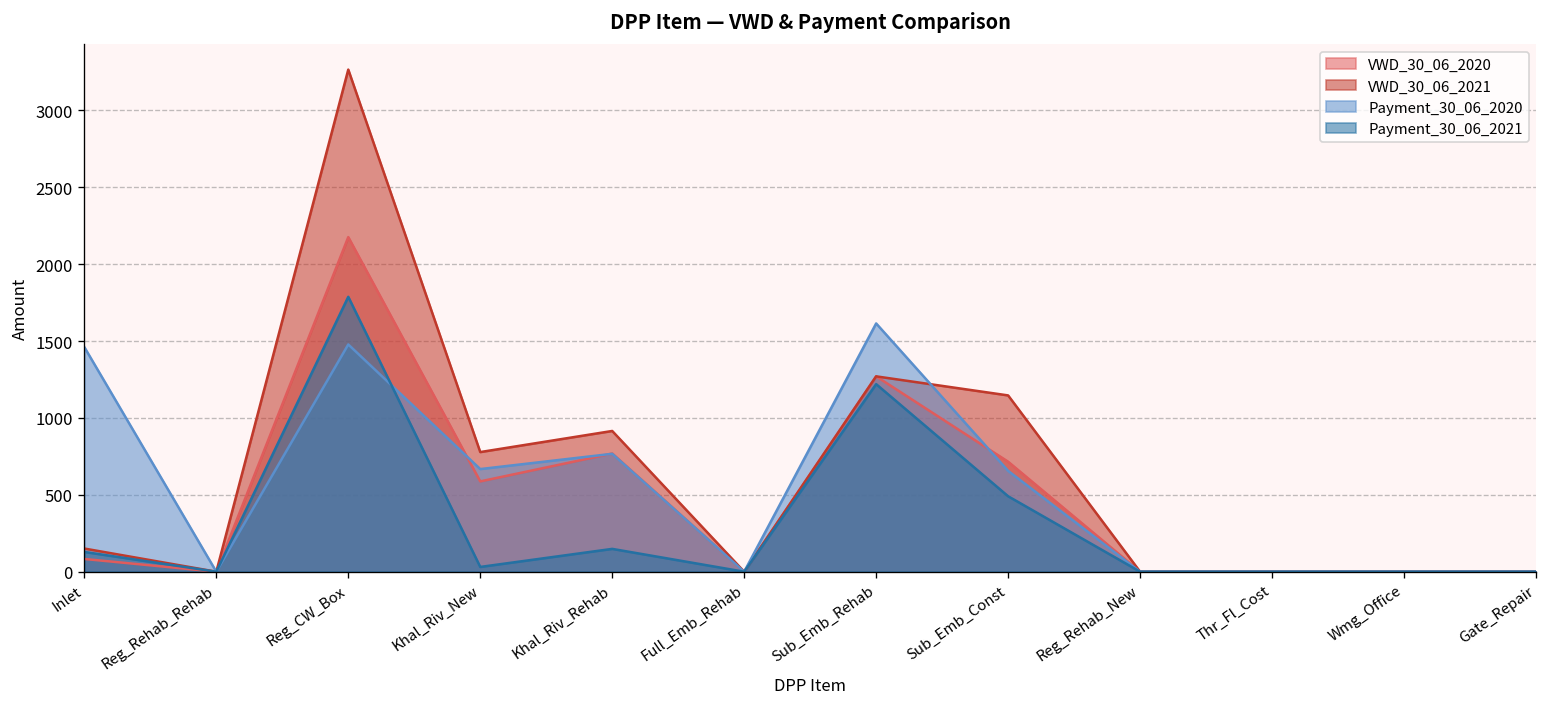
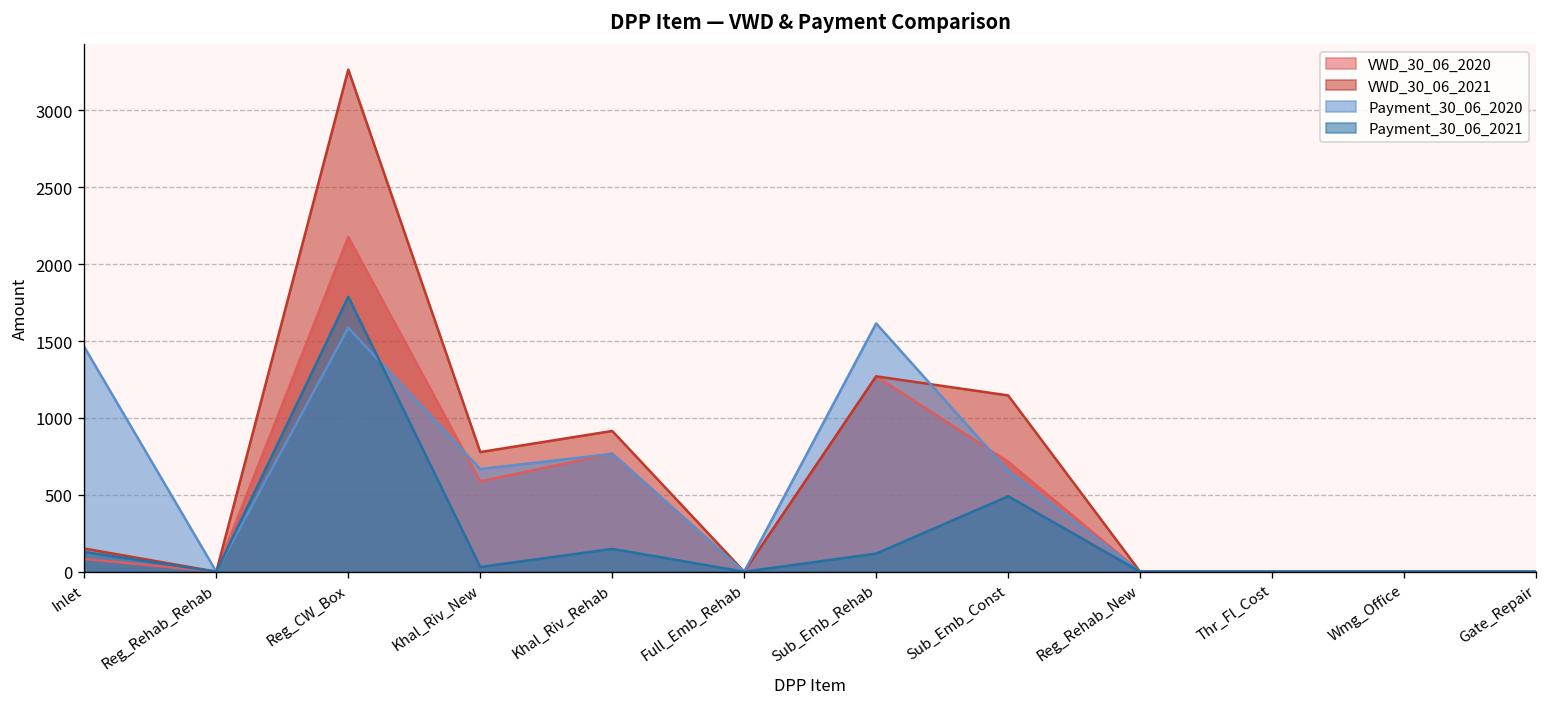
  {
    "Payment_30_06_2020": {
      "Inlet": 1460,
-     "Reg_CW_Box": 1480,
+     "Reg_CW_Box": 1590,
      "Khal_Riv_New": 670,
      "Sub_Emb_Rehab": 1610,
      "Sub_Emb_Const": 660
    },
    "Payment_30_06_2021": {
      "Inlet": 130,
      "Reg_CW_Box": 1790,
      "Khal_Riv_New": 30,
      "Khal_Riv_Rehab": 150,
-     "Sub_Emb_Rehab": 1220,
+     "Sub_Emb_Rehab": 120,
      "Sub_Emb_Const": 490
    }
  }
